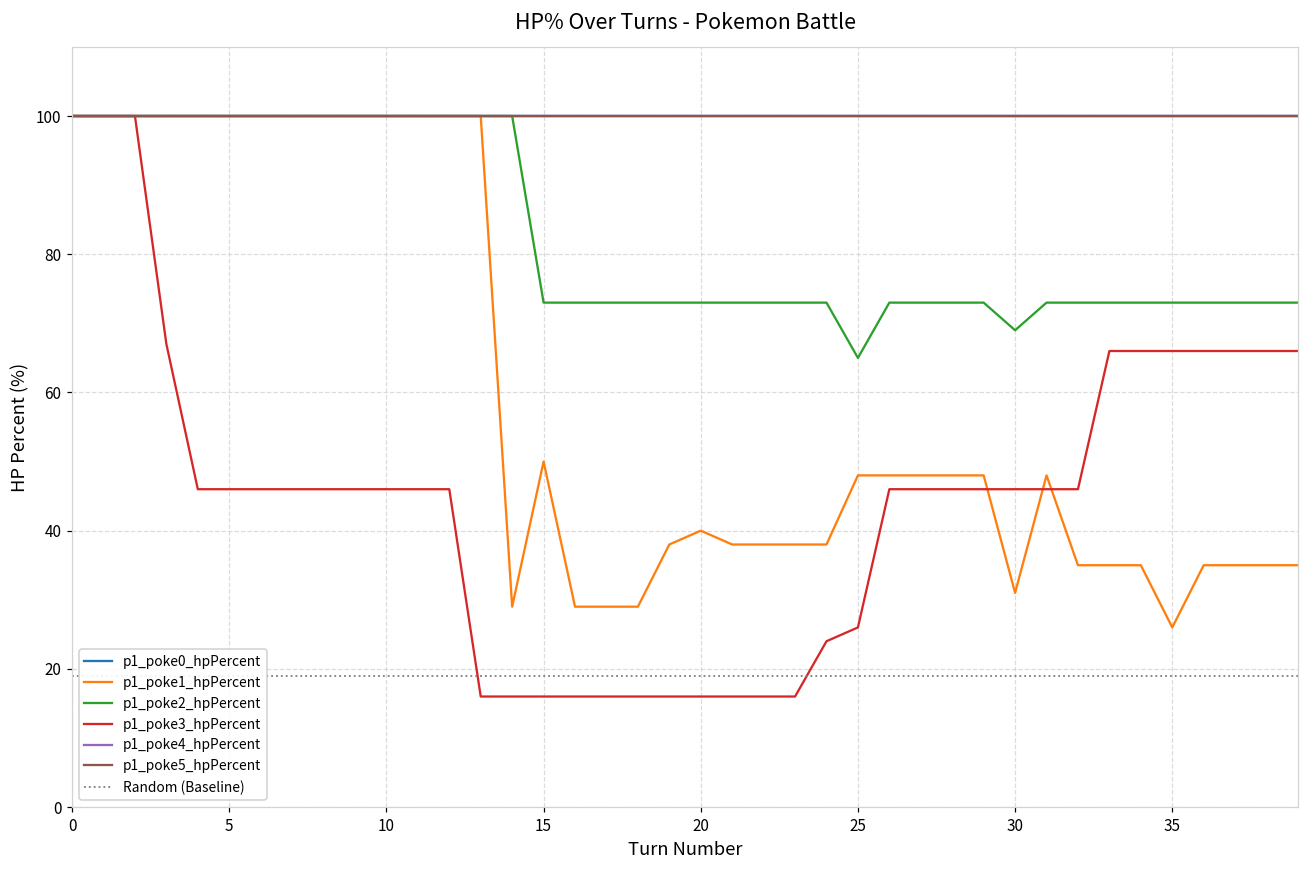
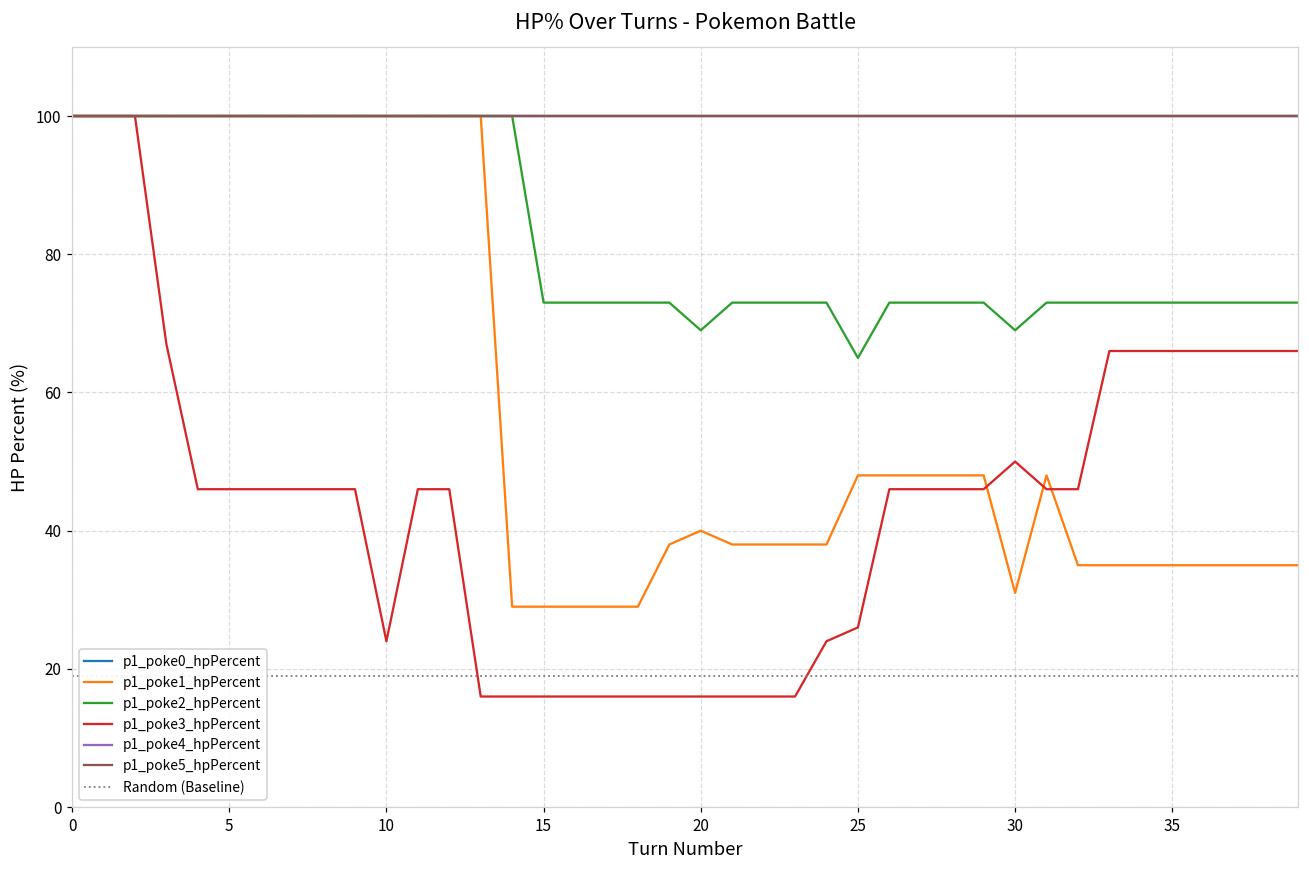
  {
    "p1_poke5_hpPercent": {
      "15": 100,
      "20": 100,
      "25": 100,
      "30": 100,
      "35": 100
    },
    "p1_poke1_hpPercent": {
-     "15": 50,
+     "15": 29,
      "20": 40,
      "25": 48,
      "30": 31,
-     "35": 26
+     "35": 35
    },
    "p1_poke2_hpPercent": {
      "15": 73,
-     "20": 73,
+     "20": 69,
      "25": 65,
      "30": 69,
      "35": 73
    },
    "p1_poke3_hpPercent": {
      "5": 46,
-     "10": 46,
+     "10": 24,
      "15": 16,
      "20": 16,
      "25": 26,
-     "30": 46,
+     "30": 50,
      "35": 66
    }
  }
